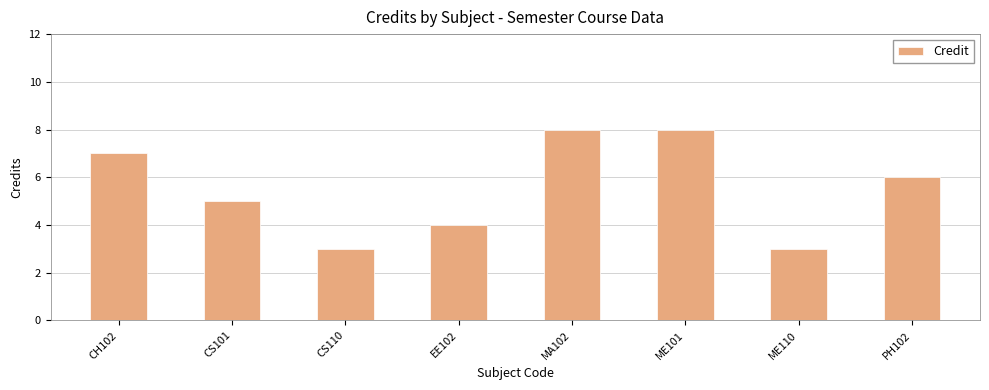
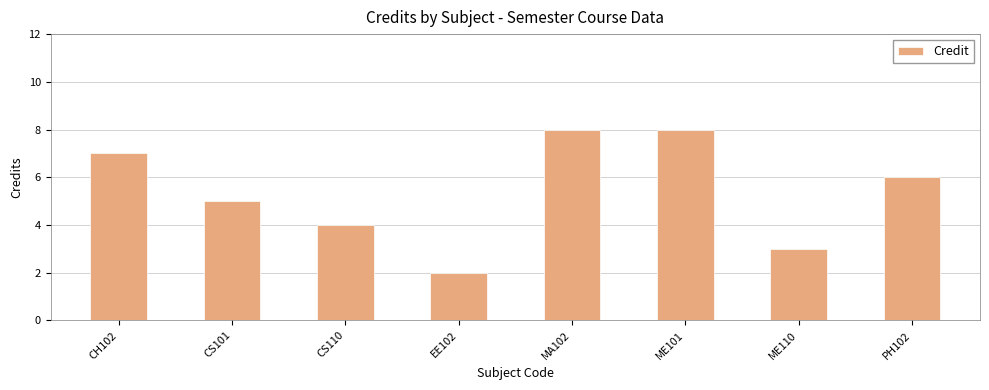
  {
    "CH102": 7,
    "CS101": 5,
-   "CS110": 3,
-   "EE102": 4,
+   "CS110": 4,
+   "EE102": 2,
    "MA102": 8,
    "ME101": 8,
    "ME110": 3,
    "PH102": 6
  }
